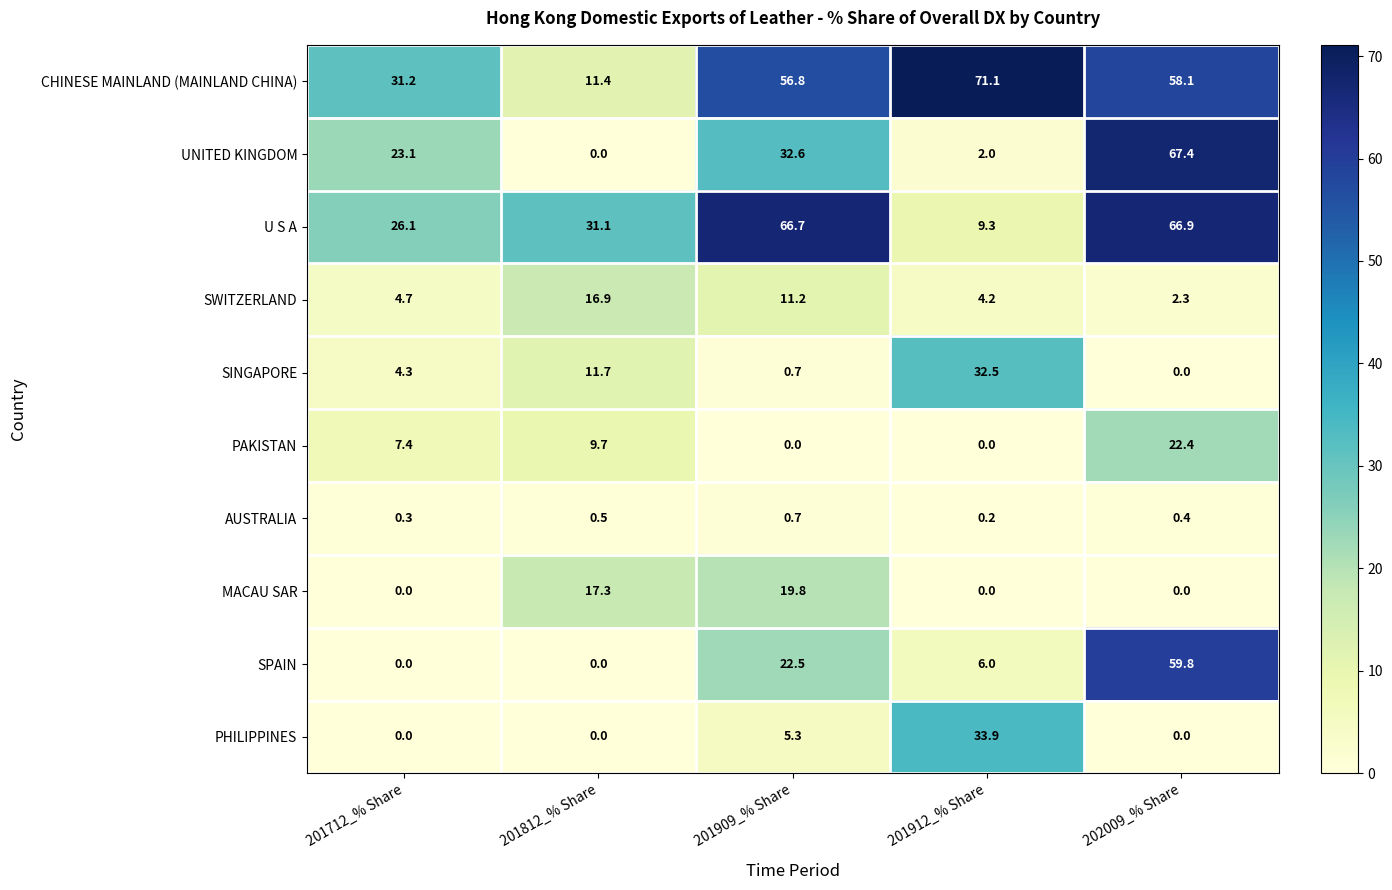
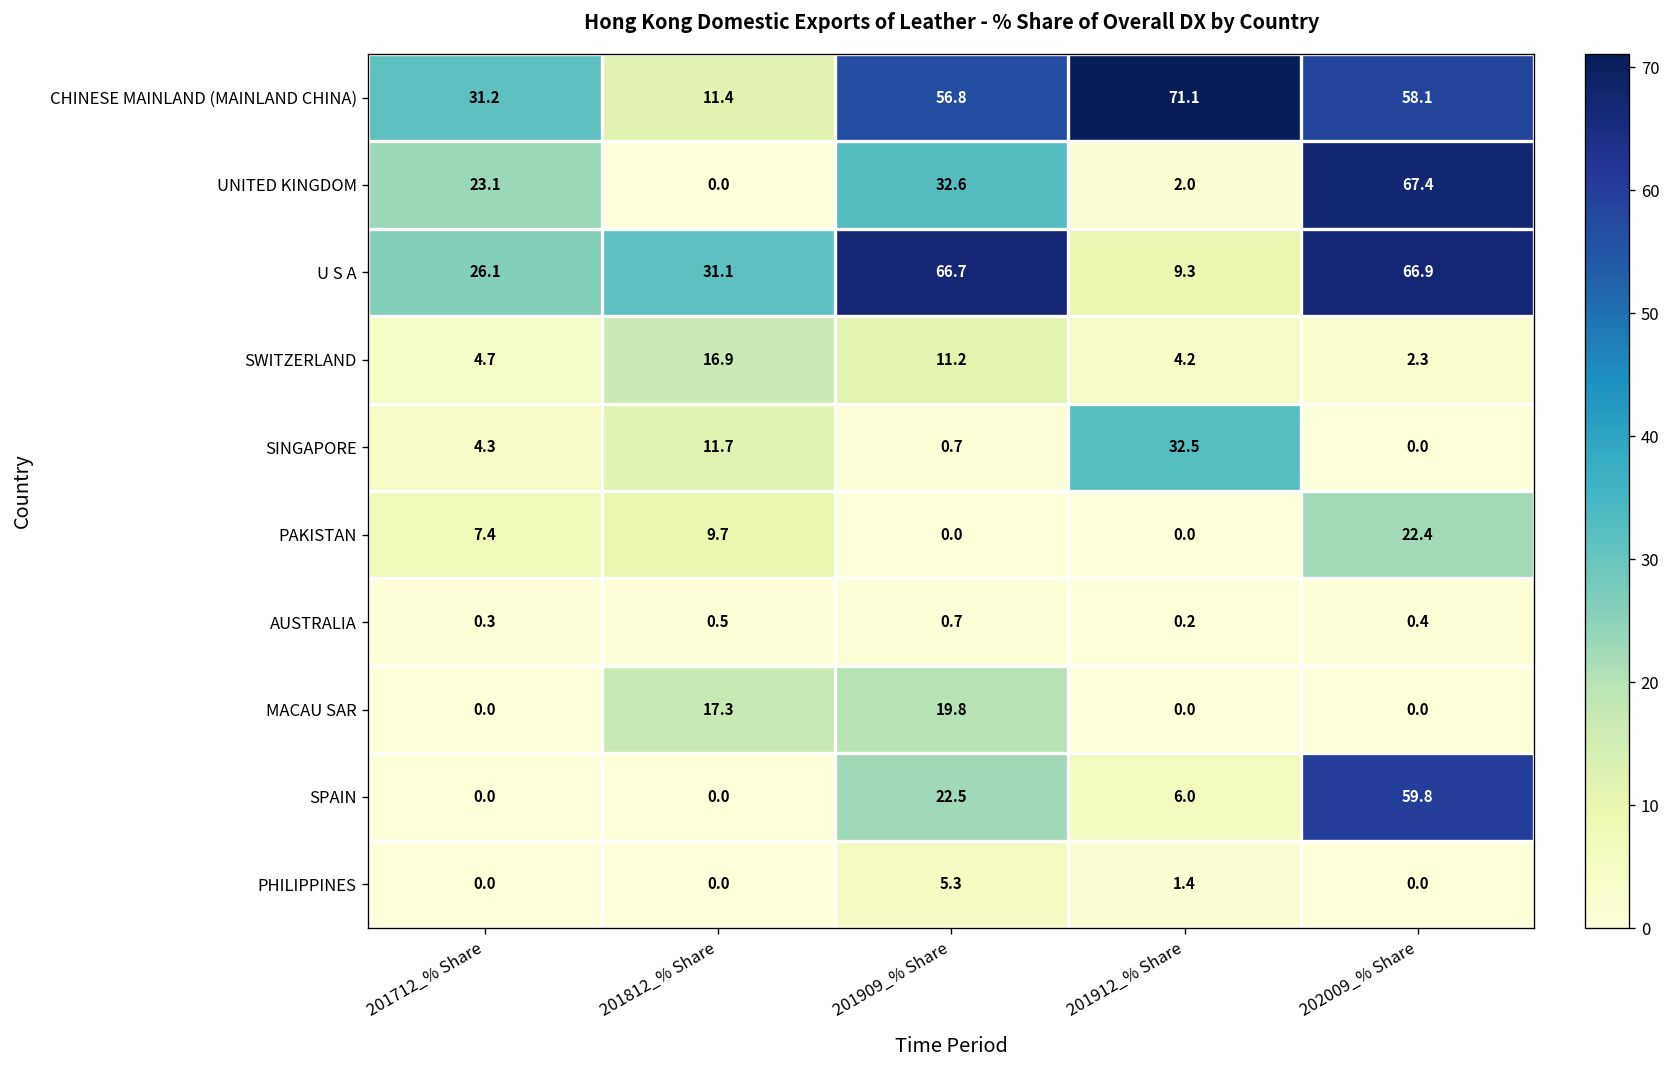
  {
    "CHINESE MAINLAND (MAINLAND CHINA)": {
      "201712_% Share": 31.2,
      "201812_% Share": 11.4,
      "201909_% Share": 56.8,
      "201912_% Share": 71.1,
      "202009_% Share": 58.1
    },
    "UNITED KINGDOM": {
      "201712_% Share": 23.1,
      "201812_% Share": 0.0,
      "201909_% Share": 32.6,
      "201912_% Share": 2.0,
      "202009_% Share": 67.4
    },
    "U S A": {
      "201712_% Share": 26.1,
      "201812_% Share": 31.1,
      "201909_% Share": 66.7,
      "201912_% Share": 9.3,
      "202009_% Share": 66.9
    },
    "SWITZERLAND": {
      "201712_% Share": 4.7,
      "201812_% Share": 16.9,
      "201909_% Share": 11.2,
      "201912_% Share": 4.2,
      "202009_% Share": 2.3
    },
    "SINGAPORE": {
      "201712_% Share": 4.3,
      "201812_% Share": 11.7,
      "201909_% Share": 0.7,
      "201912_% Share": 32.5,
      "202009_% Share": 0.0
    },
    "PAKISTAN": {
      "201712_% Share": 7.4,
      "201812_% Share": 9.7,
      "201909_% Share": 0.0,
      "201912_% Share": 0.0,
      "202009_% Share": 22.4
    },
    "AUSTRALIA": {
      "201712_% Share": 0.3,
      "201812_% Share": 0.5,
      "201909_% Share": 0.7,
      "201912_% Share": 0.2,
      "202009_% Share": 0.4
    },
    "MACAU SAR": {
      "201712_% Share": 0.0,
      "201812_% Share": 17.3,
      "201909_% Share": 19.8,
      "201912_% Share": 0.0,
      "202009_% Share": 0.0
    },
    "SPAIN": {
      "201712_% Share": 0.0,
      "201812_% Share": 0.0,
      "201909_% Share": 22.5,
      "201912_% Share": 6.0,
      "202009_% Share": 59.8
    },
    "PHILIPPINES": {
      "201712_% Share": 0.0,
      "201812_% Share": 0.0,
      "201909_% Share": 5.3,
-     "201912_% Share": 33.9,
+     "201912_% Share": 1.4,
      "202009_% Share": 0.0
    }
  }
